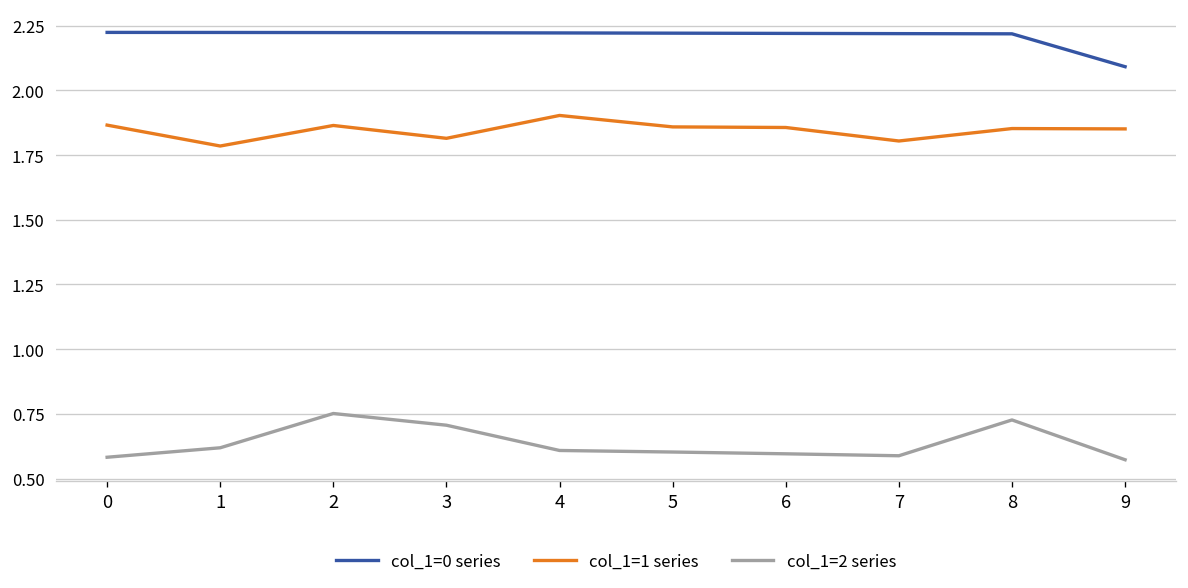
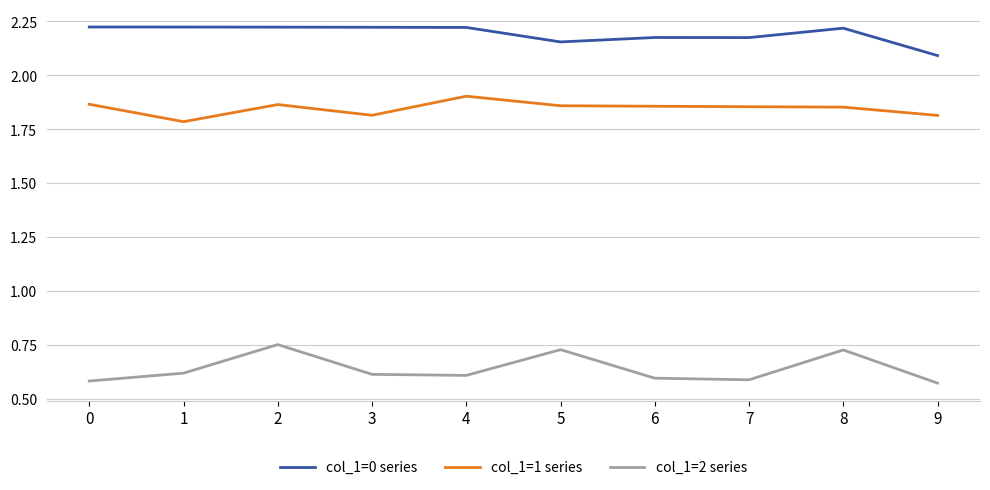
  {
    "col_1=0 series": {
      "0": 2.22,
      "1": 2.22,
      "2": 2.22,
      "3": 2.22,
      "4": 2.22,
-     "5": 2.22,
-     "6": 2.22,
-     "7": 2.22,
+     "5": 2.16,
+     "6": 2.18,
+     "7": 2.18,
      "8": 2.22,
      "9": 2.09
    },
    "col_1=1 series": {
      "0": 1.87,
      "1": 1.79,
      "2": 1.86,
      "3": 1.81,
      "4": 1.90,
      "5": 1.86,
      "6": 1.86,
-     "7": 1.80,
+     "7": 1.85,
      "8": 1.85,
-     "9": 1.85
+     "9": 1.81
    },
    "col_1=2 series": {
      "0": 0.58,
      "1": 0.62,
      "2": 0.75,
-     "3": 0.71,
+     "3": 0.61,
      "4": 0.61,
-     "5": 0.60,
+     "5": 0.73,
      "6": 0.60,
      "7": 0.59,
      "8": 0.73,
      "9": 0.57
    }
  }
